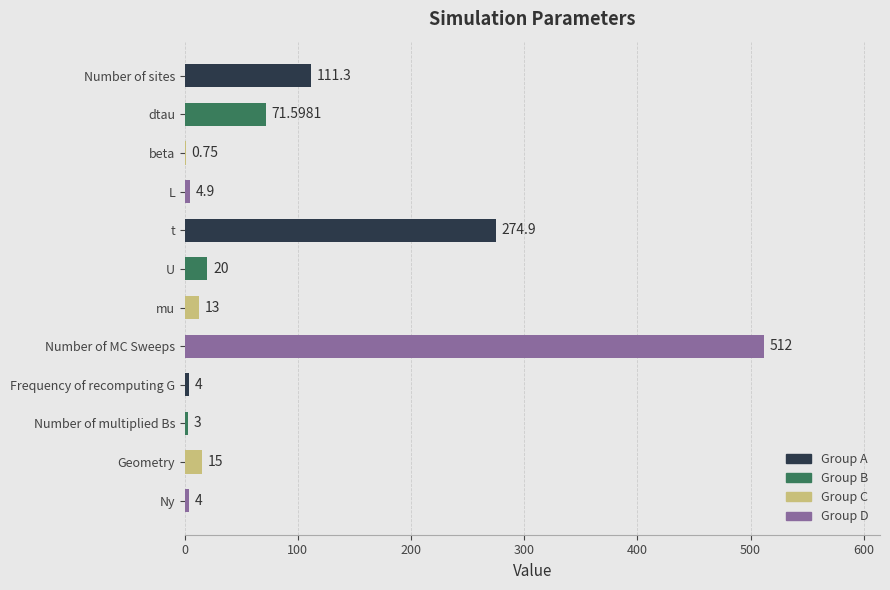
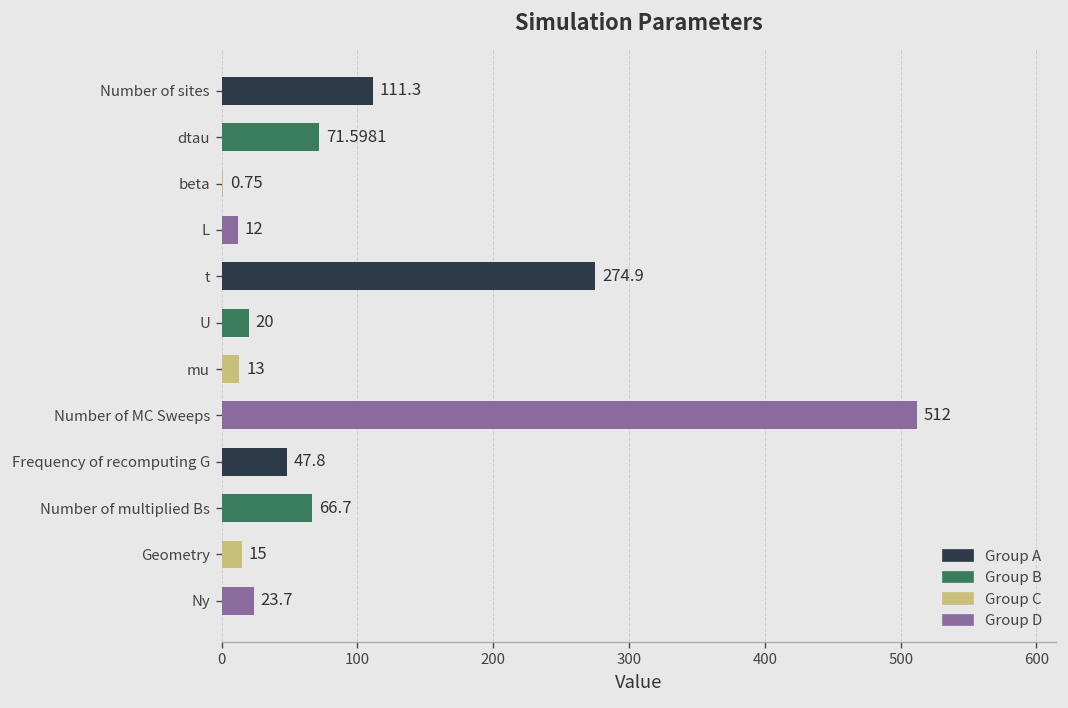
  {
    "Number of sites": 111.3,
    "dtau": 71.5981,
    "beta": 0.75,
-   "L": 4.9,
+   "L": 12,
    "t": 274.9,
    "U": 20,
    "mu": 13,
    "Number of MC Sweeps": 512,
-   "Frequency of recomputing G": 4,
-   "Number of multiplied Bs": 3,
+   "Frequency of recomputing G": 47.8,
+   "Number of multiplied Bs": 66.7,
    "Geometry": 15,
-   "Ny": 4
+   "Ny": 23.7
  }
